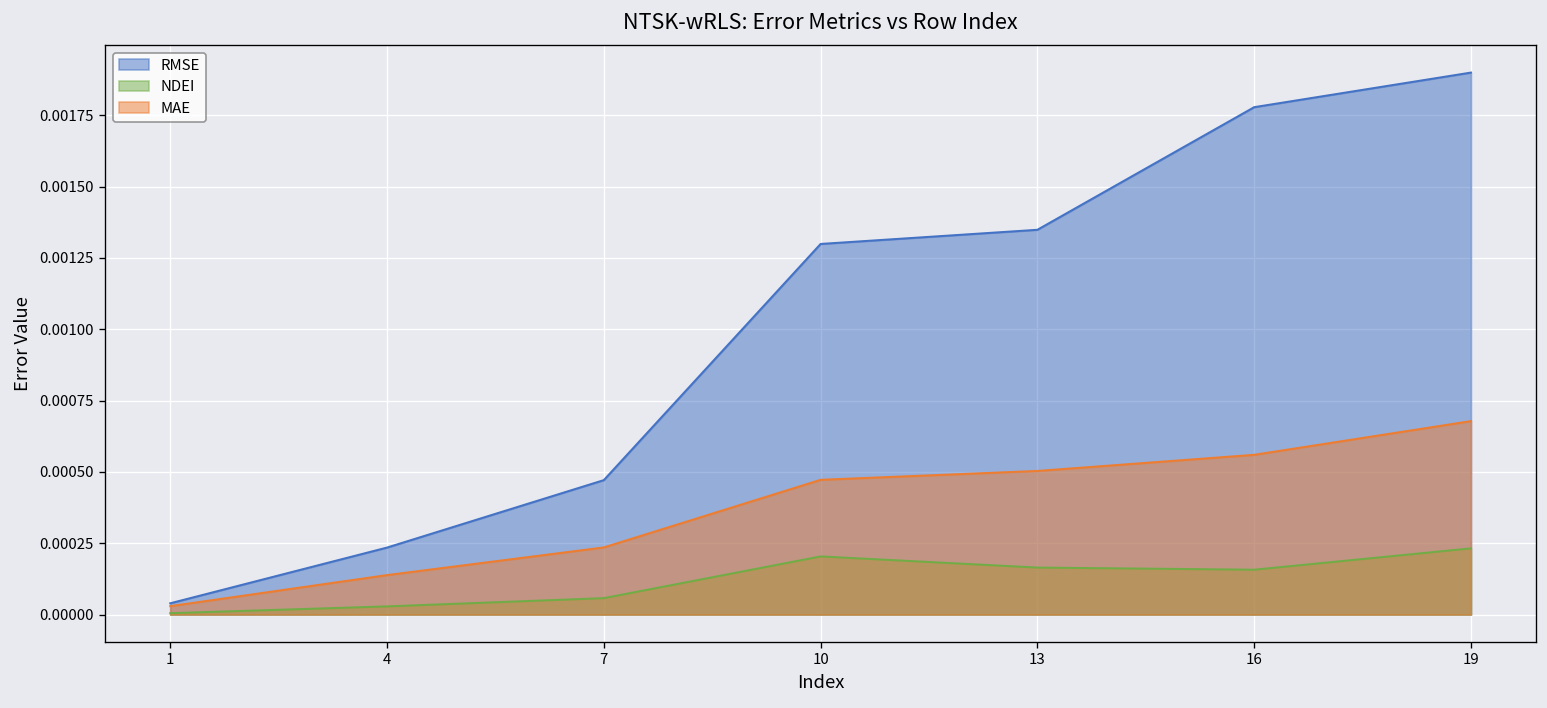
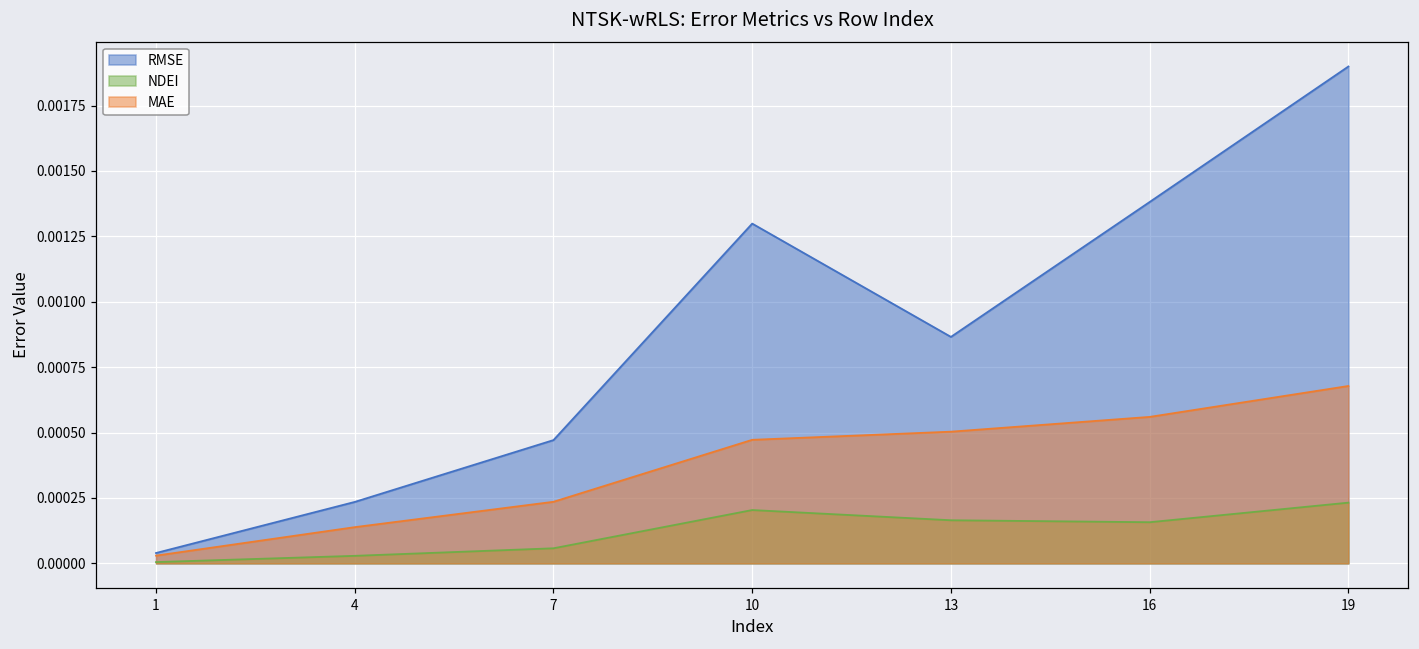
  {
    "RMSE": {
      "4": 0.00023,
      "7": 0.00047,
      "10": 0.00130,
-     "13": 0.00135,
-     "16": 0.00178,
+     "13": 0.00087,
+     "16": 0.00138,
      "19": 0.00190
    },
    "NDEI": {
      "1": 0.00000,
      "4": 0.00003,
      "7": 0.00006,
      "10": 0.00020,
      "13": 0.00016,
      "16": 0.00016,
      "19": 0.00023
    },
    "MAE": {
      "4": 0.00014,
      "7": 0.00024,
      "10": 0.00047,
      "13": 0.00050,
      "16": 0.00056,
      "19": 0.00068
    }
  }
